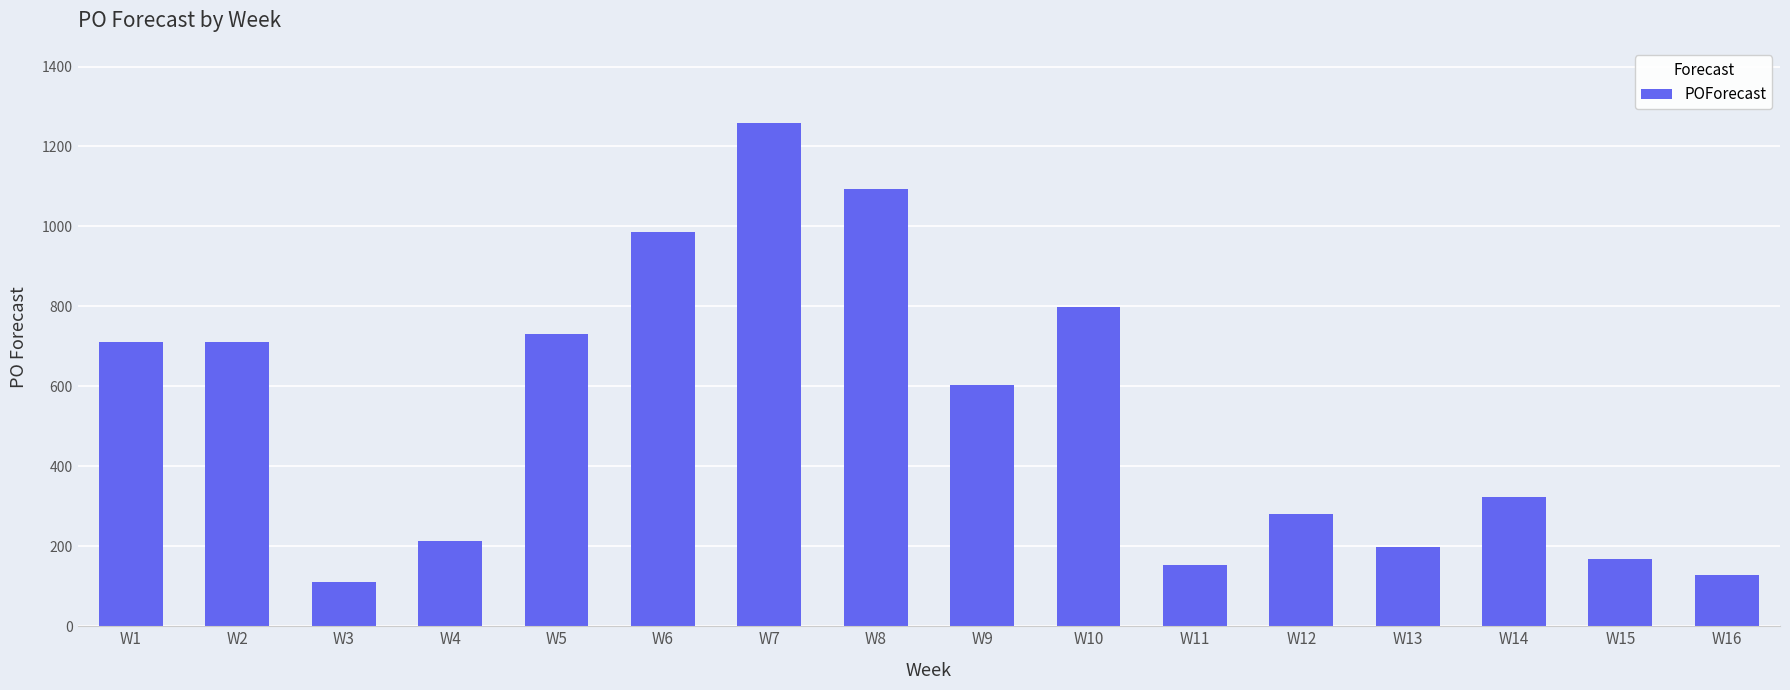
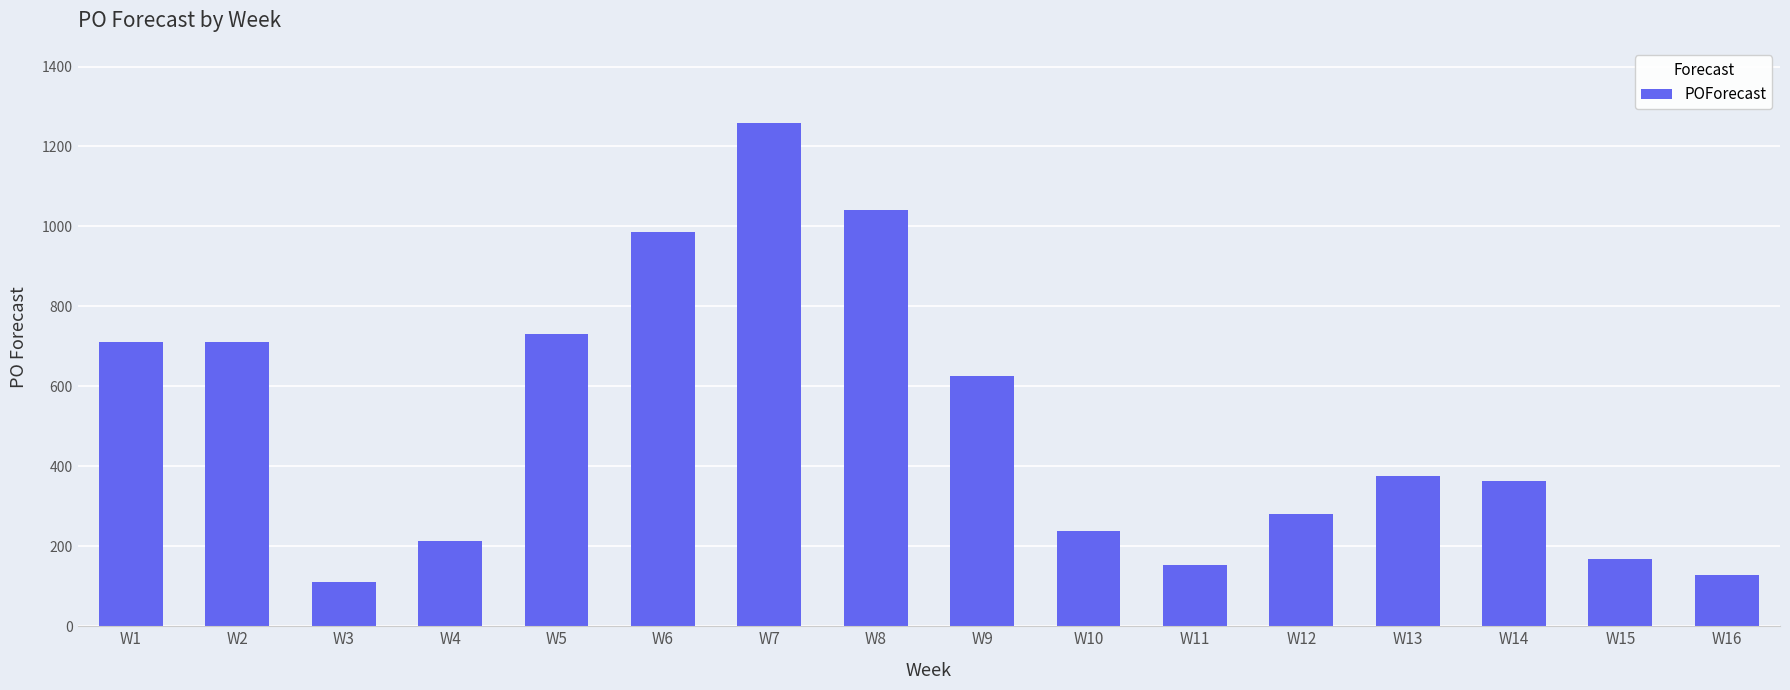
  {
    "W1": 710,
    "W2": 710,
    "W3": 110,
    "W4": 210,
    "W5": 730,
    "W6": 990,
    "W7": 1260,
-   "W8": 1090,
-   "W9": 600,
-   "W10": 800,
+   "W8": 1040,
+   "W9": 630,
+   "W10": 240,
    "W11": 150,
    "W12": 280,
-   "W13": 200,
-   "W14": 320,
+   "W13": 380,
+   "W14": 360,
    "W15": 170,
    "W16": 130
  }
